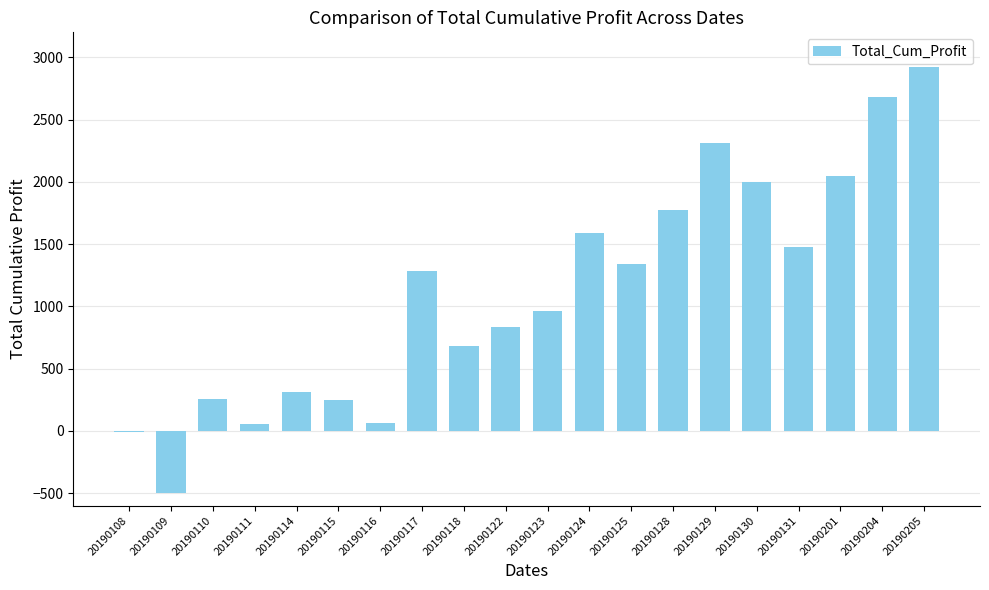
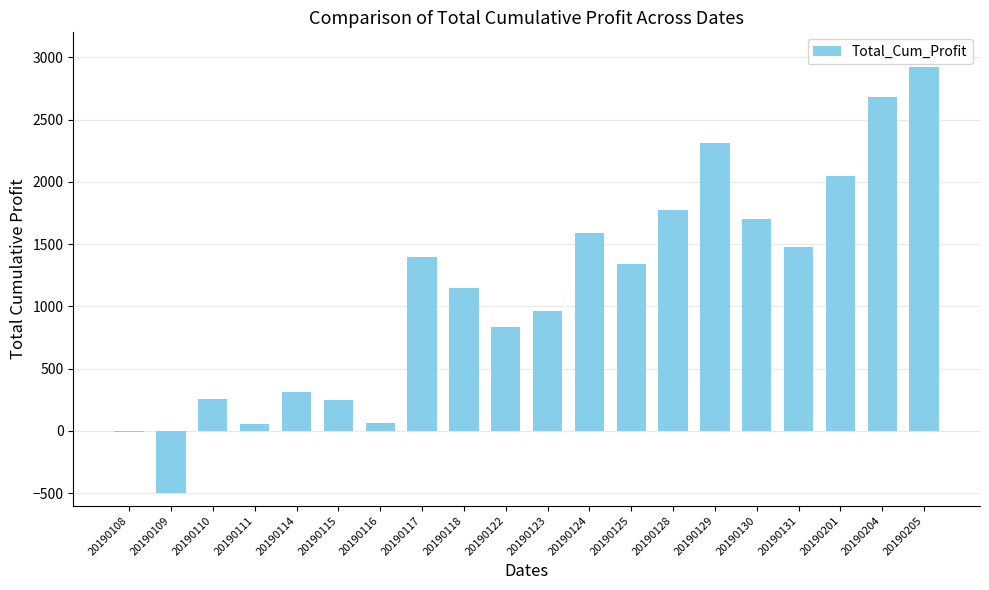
  {
    "20190109": -500,
    "20190110": 260,
    "20190111": 60,
    "20190114": 320,
    "20190115": 250,
    "20190116": 60,
-   "20190117": 1280,
-   "20190118": 680,
+   "20190117": 1390,
+   "20190118": 1150,
    "20190122": 830,
    "20190123": 960,
    "20190124": 1590,
    "20190125": 1340,
    "20190128": 1770,
    "20190129": 2310,
-   "20190130": 2000,
+   "20190130": 1700,
    "20190131": 1480,
    "20190201": 2050,
    "20190204": 2680,
    "20190205": 2920
  }
